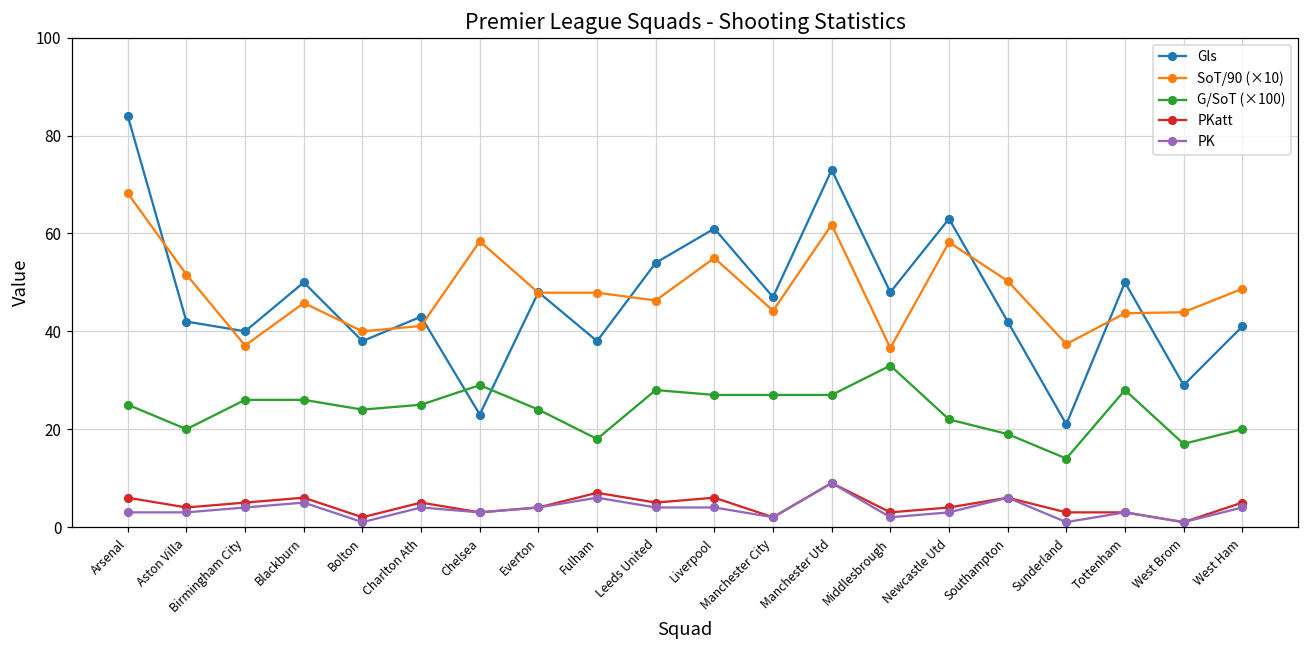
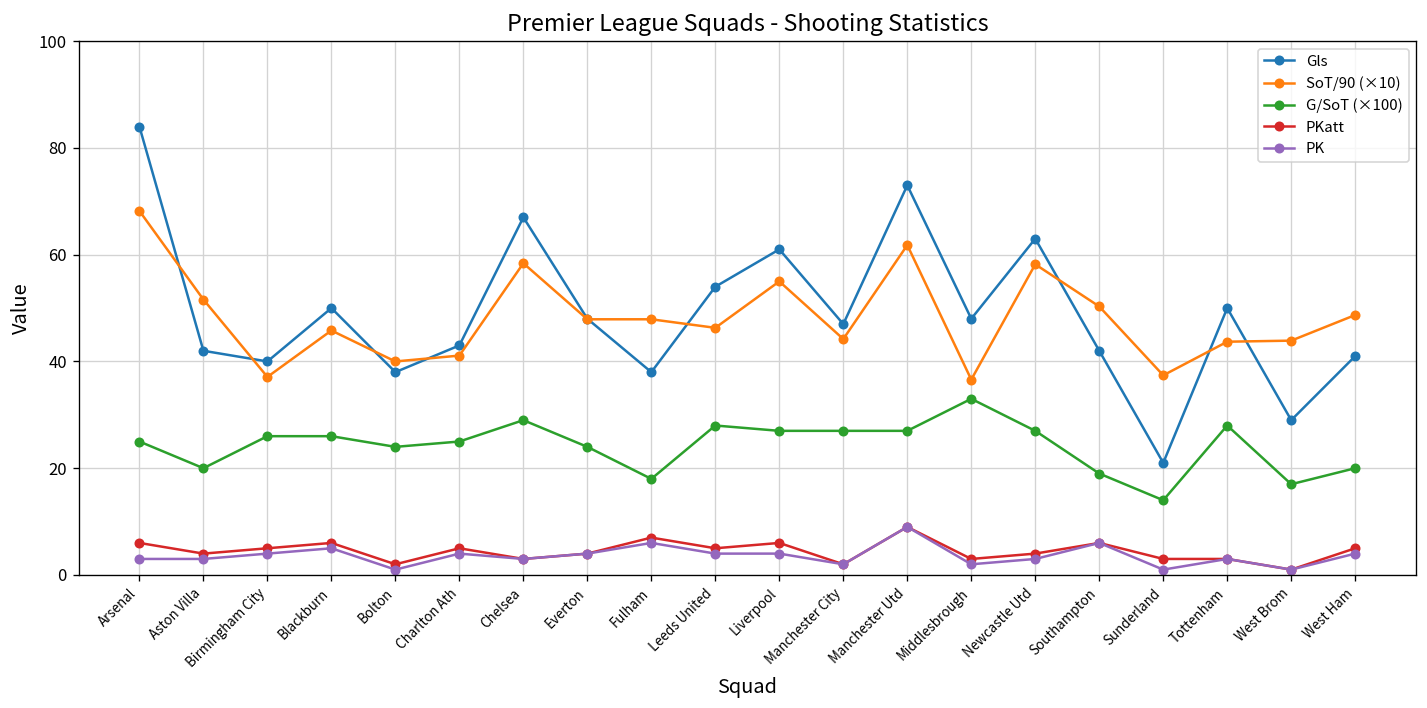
  {
    "Gls": {
      "Arsenal": 84,
      "Aston Villa": 42,
      "Birmingham City": 40,
      "Blackburn": 50,
      "Bolton": 38,
      "Charlton Ath": 43,
-     "Chelsea": 23,
+     "Chelsea": 67,
      "Fulham": 38,
      "Leeds United": 54,
      "Liverpool": 61,
      "Manchester City": 47,
      "Manchester Utd": 73,
      "Middlesbrough": 48,
      "Newcastle Utd": 63,
      "Southampton": 42,
      "Sunderland": 21,
      "Tottenham": 50,
      "West Brom": 29,
      "West Ham": 41
    },
    "SoT/90 (×10)": {
      "Arsenal": 68,
      "Aston Villa": 52,
      "Birmingham City": 37,
      "Blackburn": 46,
      "Bolton": 40,
      "Charlton Ath": 41,
      "Chelsea": 58,
      "Fulham": 48,
      "Leeds United": 46,
      "Liverpool": 55,
      "Manchester City": 44,
      "Manchester Utd": 62,
      "Middlesbrough": 37,
      "Newcastle Utd": 58,
      "Southampton": 50,
      "Sunderland": 37,
      "Tottenham": 44,
      "West Brom": 44,
      "West Ham": 49
    },
    "G/SoT (×100)": {
      "Arsenal": 25,
      "Aston Villa": 20,
      "Birmingham City": 26,
      "Blackburn": 26,
      "Bolton": 24,
      "Charlton Ath": 25,
      "Chelsea": 29,
      "Everton": 24,
      "Fulham": 18,
      "Leeds United": 28,
      "Liverpool": 27,
      "Manchester City": 27,
      "Manchester Utd": 27,
      "Middlesbrough": 33,
-     "Newcastle Utd": 22,
+     "Newcastle Utd": 27,
      "Southampton": 19,
      "Sunderland": 14,
      "Tottenham": 28,
      "West Brom": 17,
      "West Ham": 20
    },
    "PKatt": {
      "Arsenal": 6,
      "Aston Villa": 4,
      "Birmingham City": 5,
      "Blackburn": 6,
      "Bolton": 2,
      "Charlton Ath": 5,
      "Fulham": 7,
      "Leeds United": 5,
      "Liverpool": 6,
      "Middlesbrough": 3,
      "Newcastle Utd": 4,
      "Sunderland": 3,
      "West Ham": 5
    },
    "PK": {
      "Arsenal": 3,
      "Aston Villa": 3,
      "Birmingham City": 4,
      "Blackburn": 5,
      "Bolton": 1,
      "Charlton Ath": 4,
      "Fulham": 6,
      "Leeds United": 4,
      "Liverpool": 4,
      "Middlesbrough": 2,
      "Newcastle Utd": 3,
      "Sunderland": 1,
      "West Ham": 4
    }
  }
